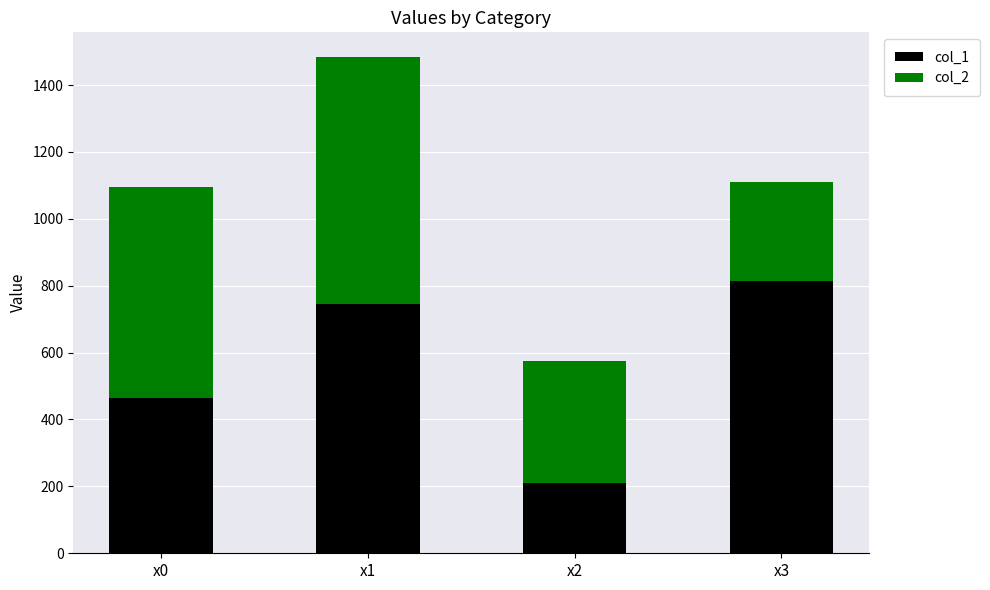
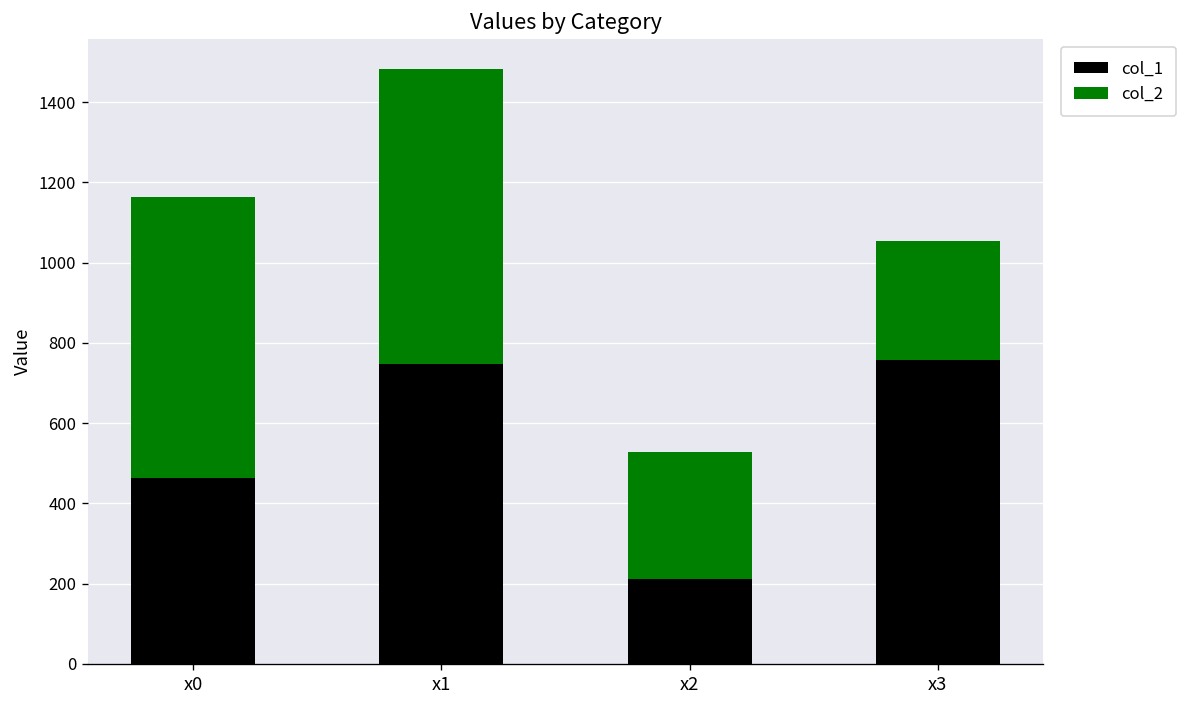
  {
    "col_1": {
      "x0": 460,
      "x1": 750,
      "x2": 210,
-     "x3": 810
+     "x3": 760
    },
    "col_2": {
-     "x0": 630,
+     "x0": 700,
      "x1": 740,
-     "x2": 360,
+     "x2": 320,
      "x3": 300
    }
  }
